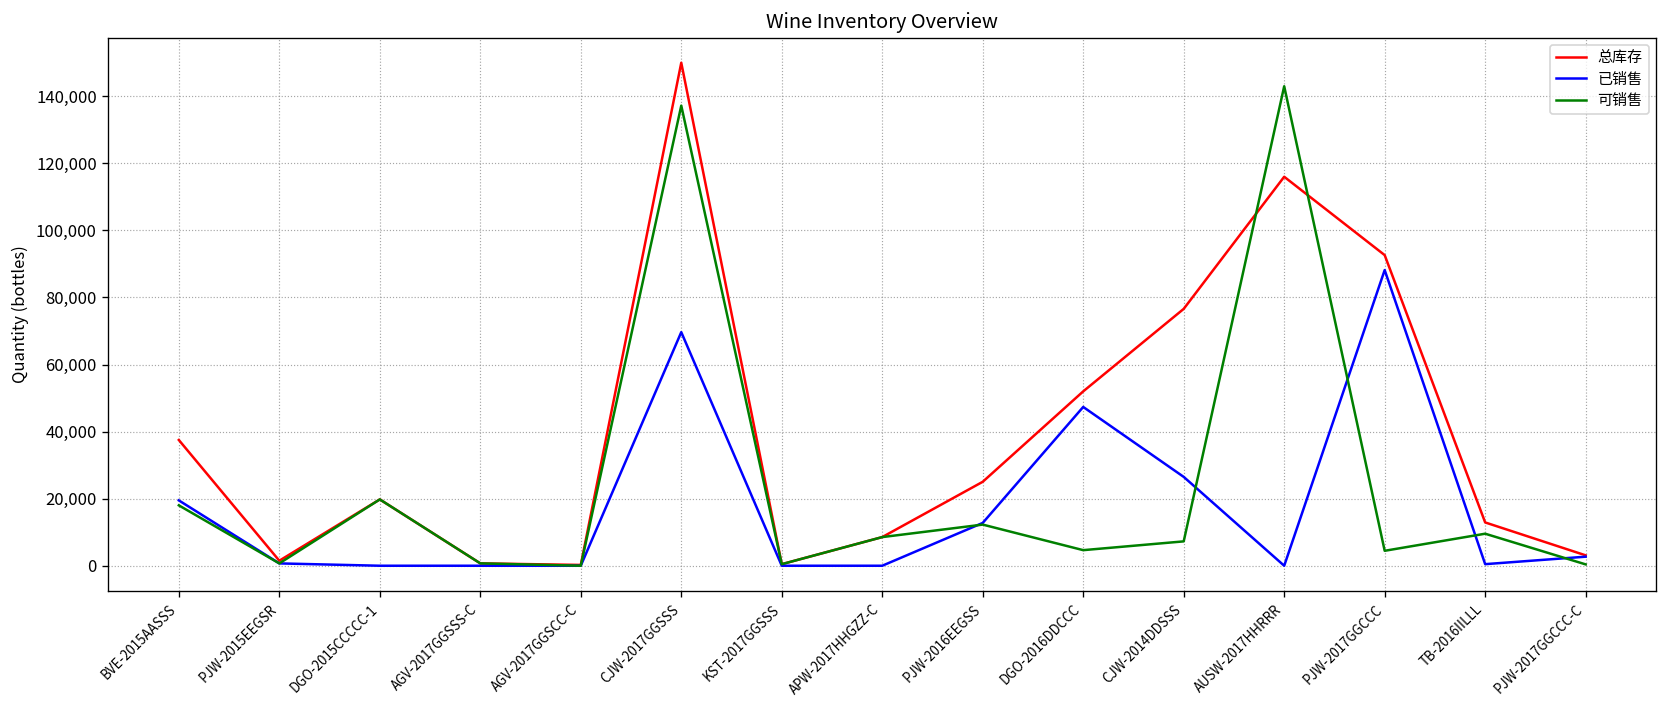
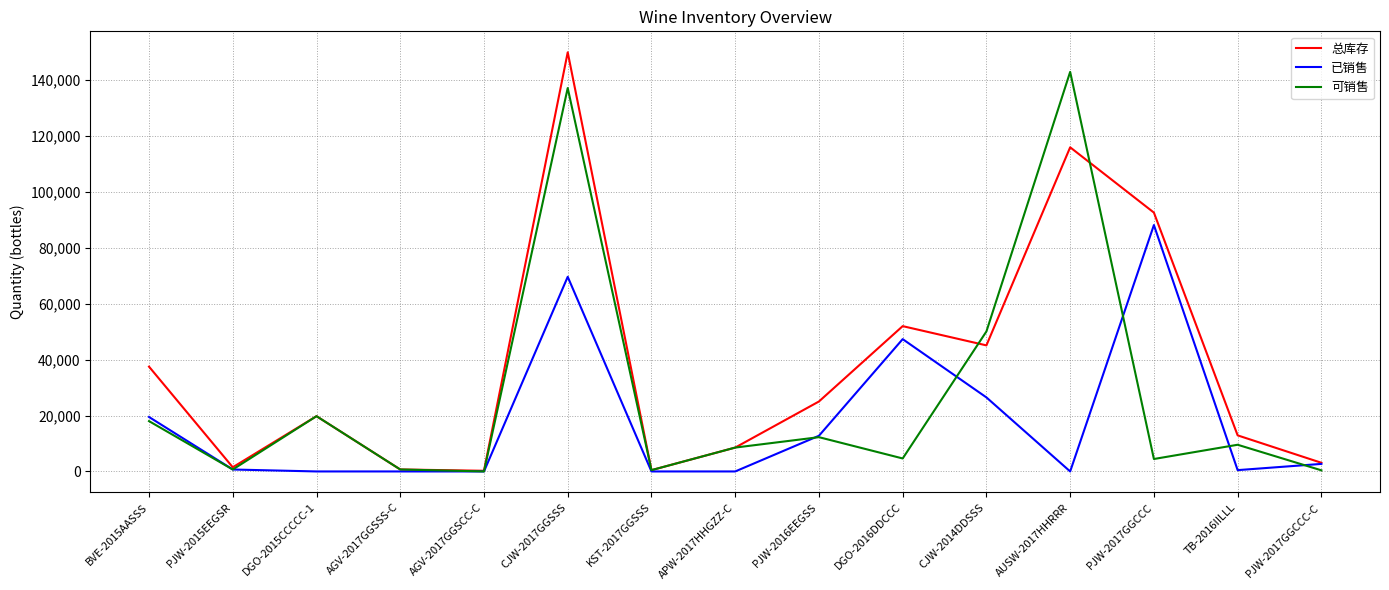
  {
    "总库存": {
      "BVE-2015AASSS": "38,000",
      "CJW-2017GGSSS": "150,000",
      "PJW-2016EEGSS": "25,000",
      "DGO-2016DDCCC": "52,000",
-     "CJW-2014DDSSS": "77,000",
+     "CJW-2014DDSSS": "45,000",
      "AUSW-2017HHRRR": "116,000",
      "PJW-2017GGCCC": "93,000",
      "TB-2016IILLL": "13,000"
    },
    "已销售": {
      "BVE-2015AASSS": "19,000",
      "DGO-2015CCCCC-1": "0",
      "CJW-2017GGSSS": "70,000",
      "APW-2017HHGZZ-C": "0",
      "DGO-2016DDCCC": "47,000",
      "CJW-2014DDSSS": "26,000",
      "AUSW-2017HHRRR": "0",
      "PJW-2017GGCCC": "88,000",
      "TB-2016IILLL": "0"
    },
    "可销售": {
      "BVE-2015AASSS": "18,000",
      "CJW-2017GGSSS": "137,000",
      "DGO-2016DDCCC": "5,000",
-     "CJW-2014DDSSS": "7,000",
+     "CJW-2014DDSSS": "50,000",
      "AUSW-2017HHRRR": "143,000",
      "PJW-2017GGCCC": "4,000",
      "TB-2016IILLL": "10,000",
      "PJW-2017GGCCC-C": "0"
    }
  }
